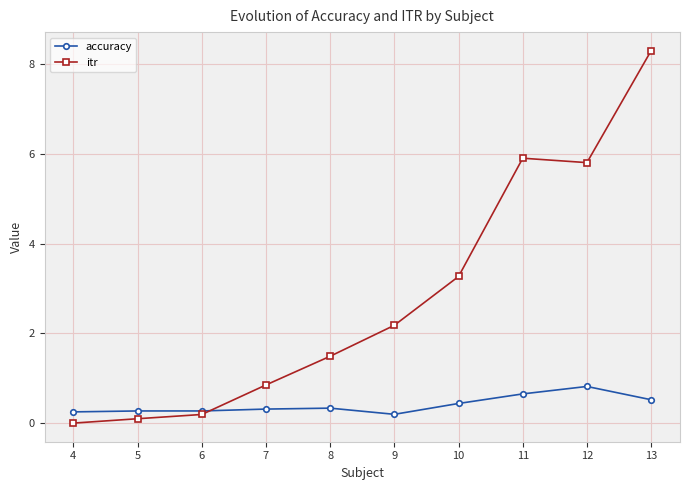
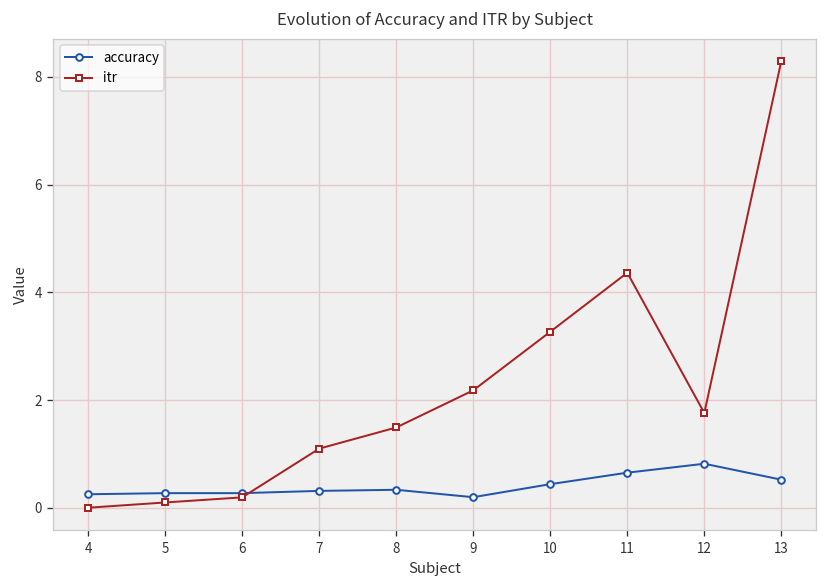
  {
    "accuracy": {
      "4": 0.3,
      "5": 0.3,
      "6": 0.3,
      "7": 0.3,
      "8": 0.3,
      "9": 0.2,
      "10": 0.4,
      "11": 0.7,
      "12": 0.8,
      "13": 0.5
    },
    "itr": {
      "4": 0.0,
      "5": 0.1,
      "6": 0.2,
-     "7": 0.9,
+     "7": 1.1,
      "8": 1.5,
      "9": 2.2,
      "10": 3.3,
-     "11": 5.9,
-     "12": 5.8,
+     "11": 4.4,
+     "12": 1.8,
      "13": 8.3
    }
  }
